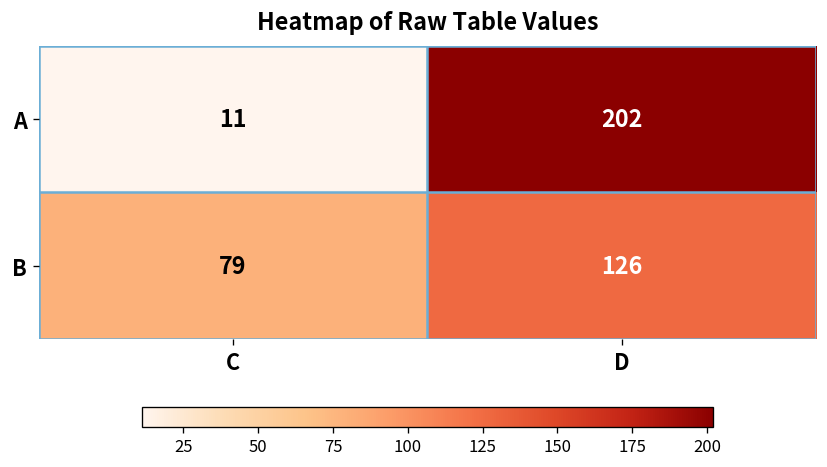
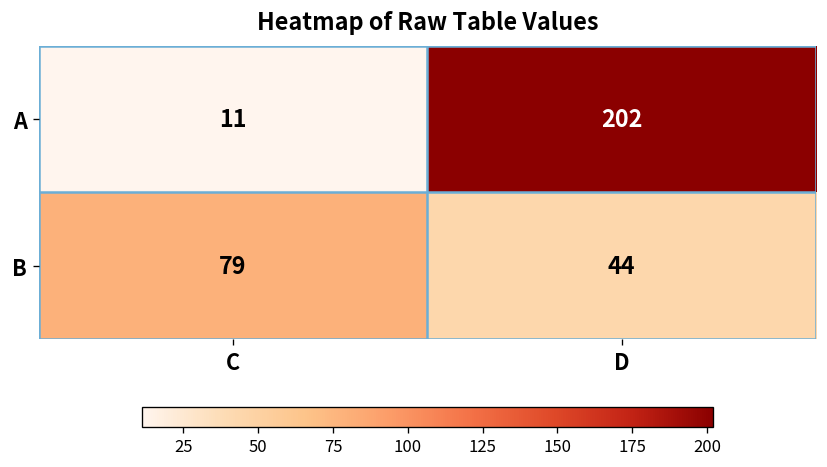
  {
    "A": {
      "C": 11,
      "D": 202
    },
    "B": {
      "C": 79,
-     "D": 126
+     "D": 44
    }
  }
